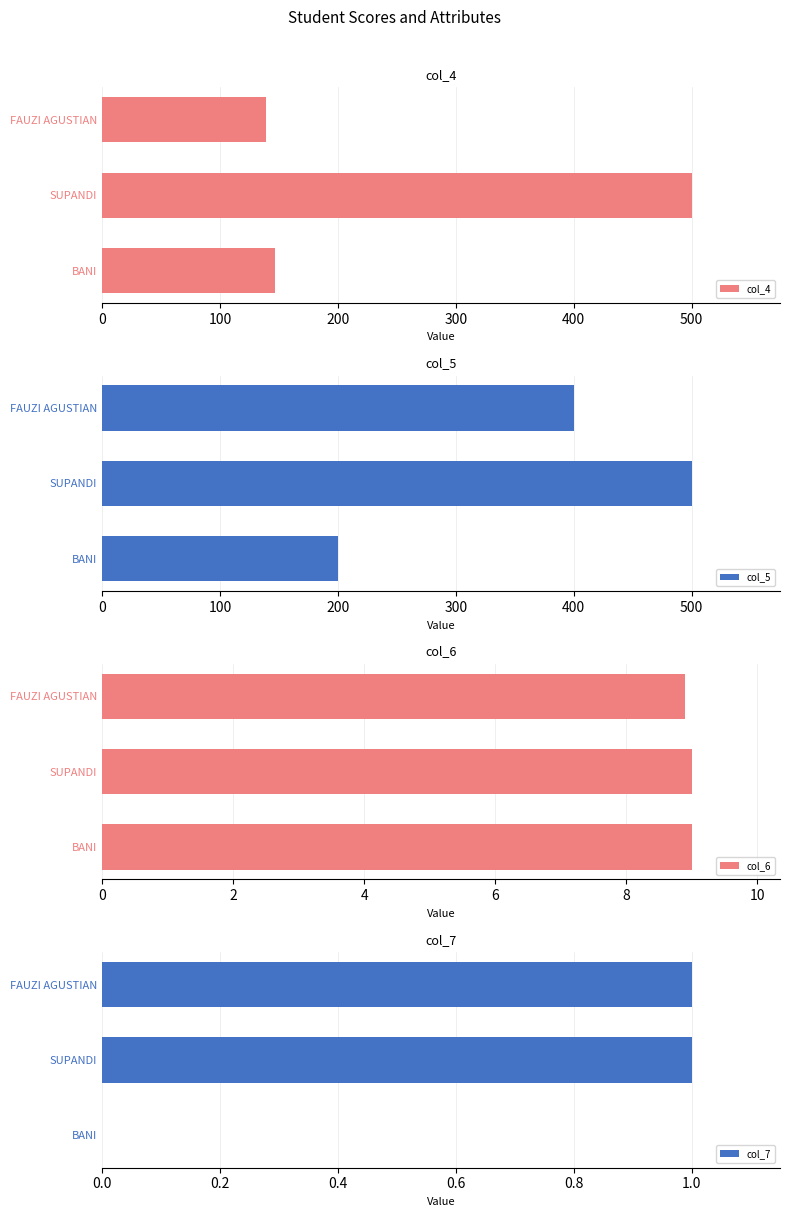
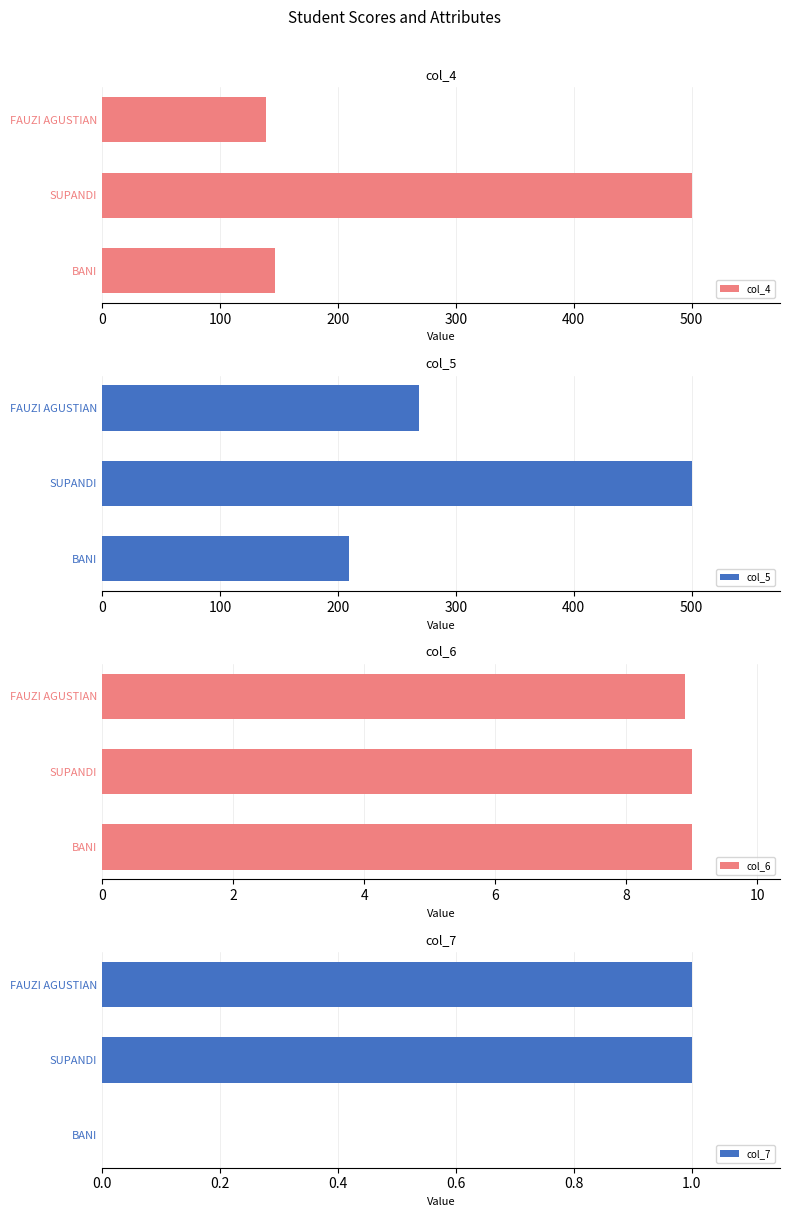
  {
    "col_4": {
      "FAUZI AGUSTIAN": 139,
      "SUPANDI": 500,
      "BANI": 147
    },
    "col_5": {
-     "FAUZI AGUSTIAN": 400,
+     "FAUZI AGUSTIAN": 269,
      "SUPANDI": 500,
-     "BANI": 200
+     "BANI": 209
    },
    "col_6": {
      "FAUZI AGUSTIAN": 8.9,
      "SUPANDI": 9.0,
      "BANI": 9.0
    },
    "col_7": {
      "FAUZI AGUSTIAN": 1.00,
      "SUPANDI": 1.00,
      "BANI": 0.00
    }
  }
